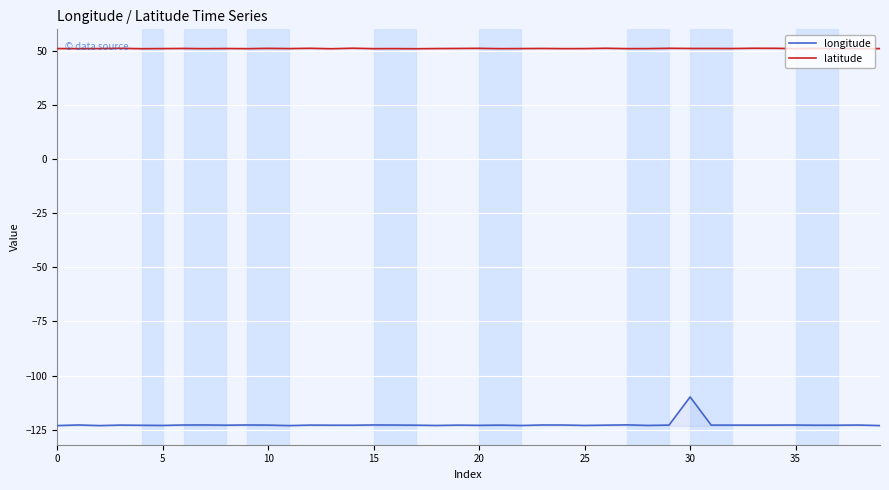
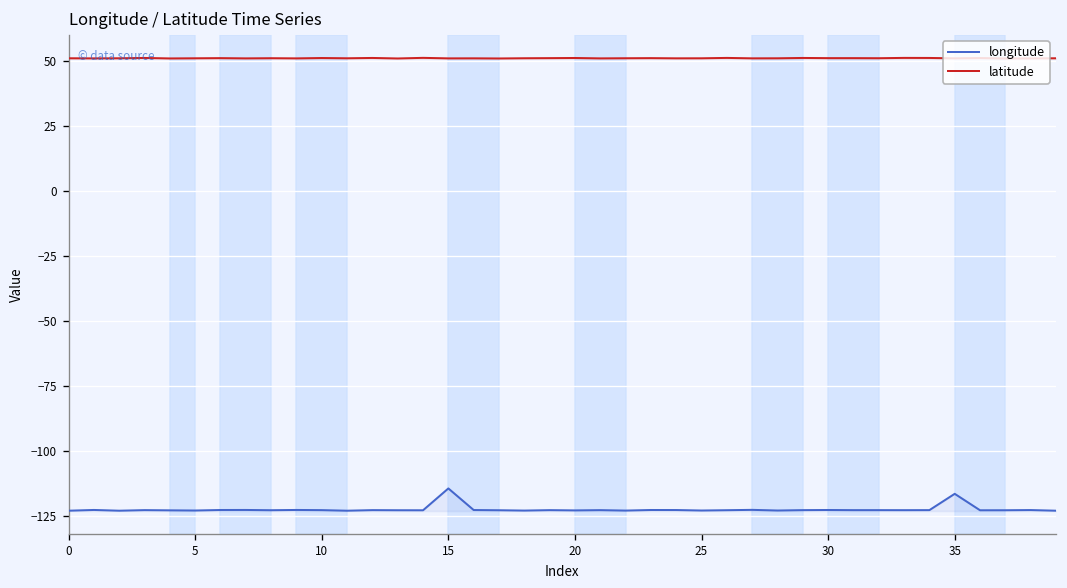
  {
    "longitude": {
      "0": -123,
      "5": -123,
      "10": -123,
-     "15": -123,
+     "15": -114,
      "20": -123,
      "25": -123,
-     "30": -110,
-     "35": -123
+     "30": -123,
+     "35": -117
    },
    "latitude": {
      "0": 51,
      "5": 51,
      "10": 51,
      "15": 51,
      "20": 51,
      "25": 51,
      "30": 51
    }
  }
